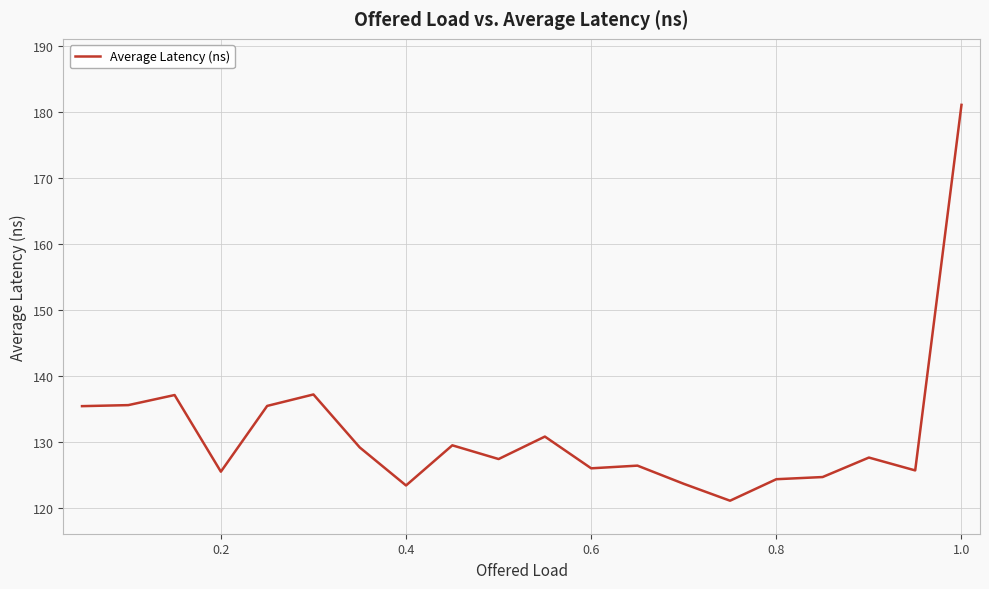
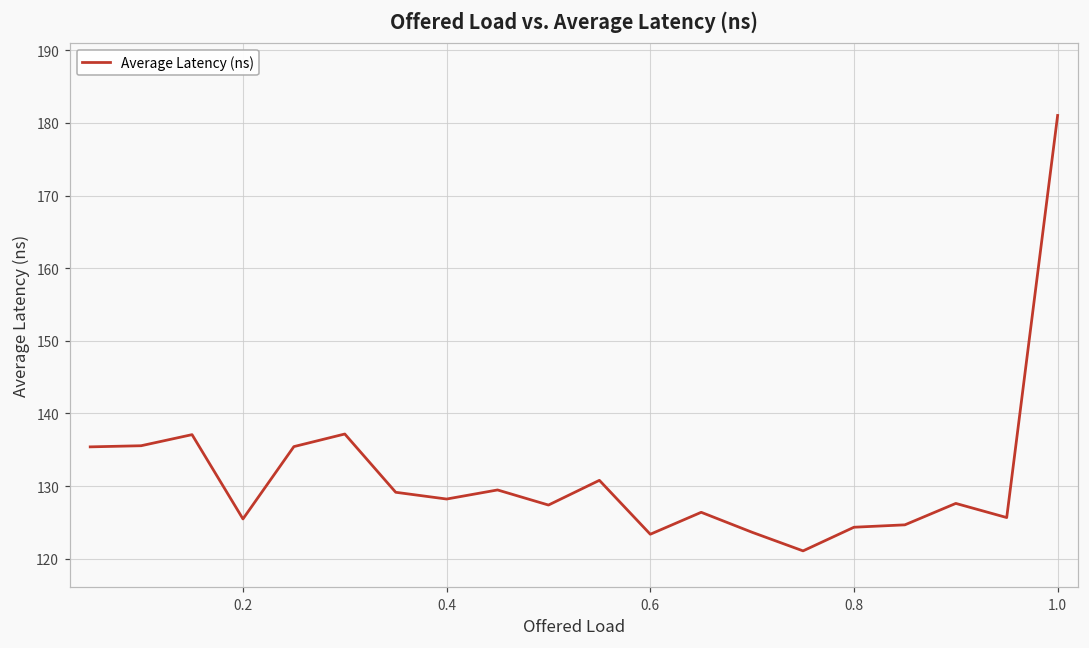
  {
    "0.2": 125,
-   "0.4": 123,
-   "0.6": 126,
+   "0.4": 128,
+   "0.6": 123,
    "0.8": 124,
    "1.0": 181
  }
